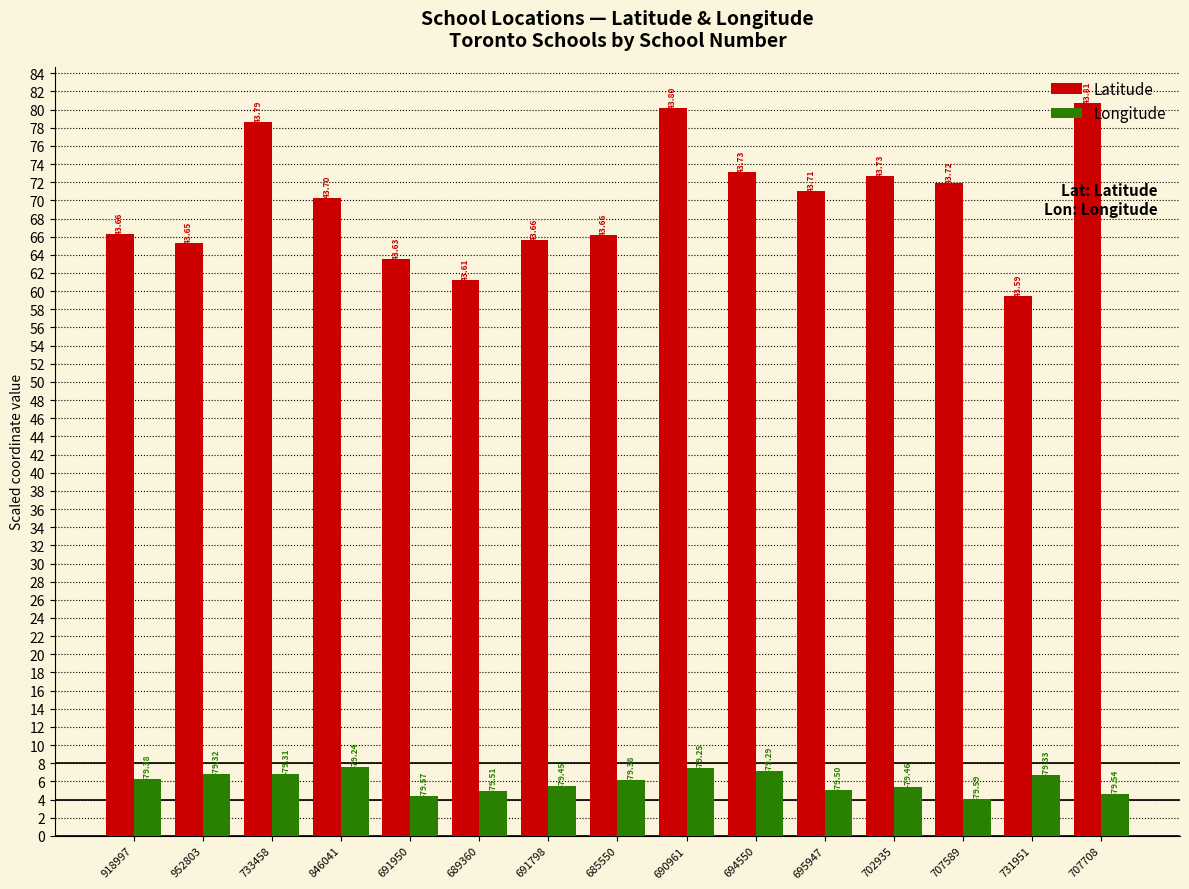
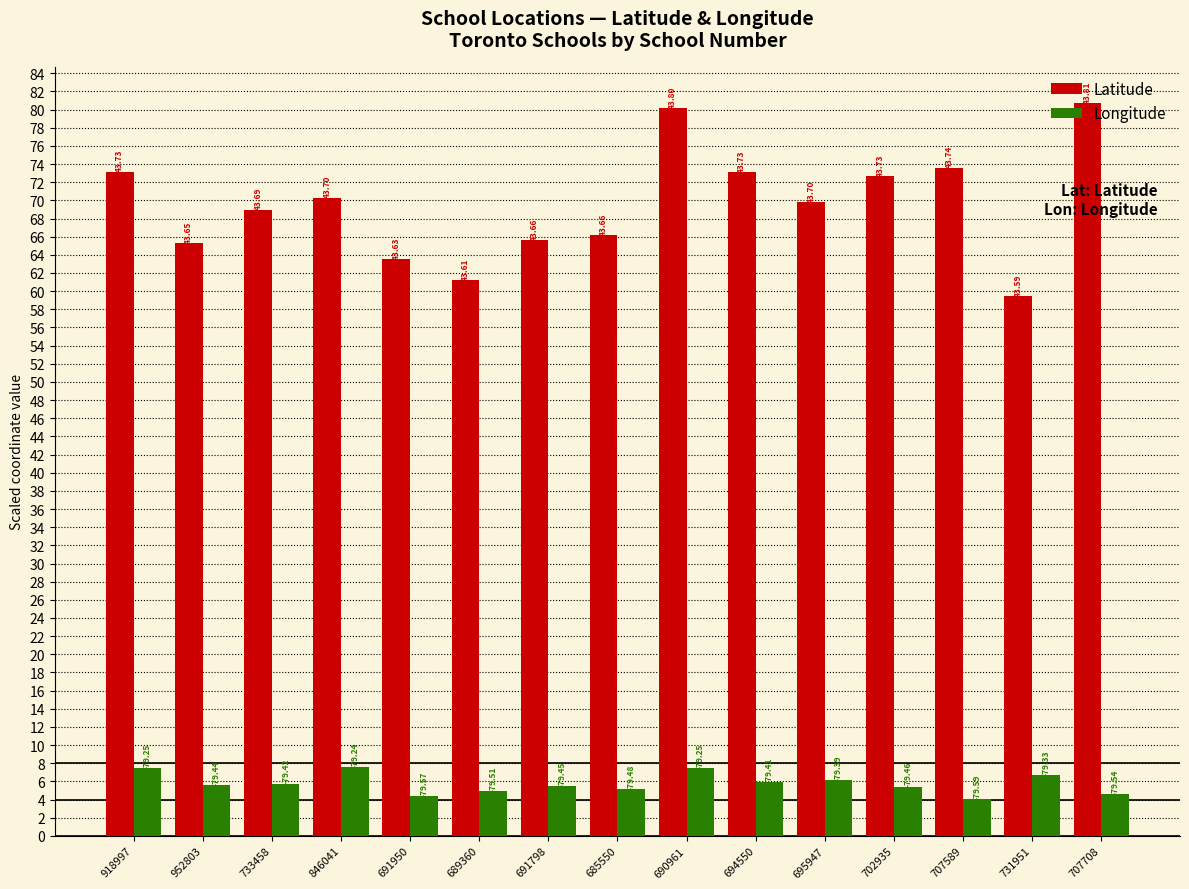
  {
    "Latitude": {
-     "918997": 43.66,
-     "733458": 43.79,
-     "695947": 43.71,
-     "707589": 43.72
+     "918997": 43.73,
+     "733458": 43.69,
+     "695947": 43.70,
+     "707589": 43.74
    },
    "Longitude": {
-     "918997": -79.38,
-     "952803": -79.32,
-     "733458": -79.31,
-     "685550": -79.38,
-     "694550": -79.29,
-     "695947": -79.50
+     "918997": -79.25,
+     "952803": -79.44,
+     "733458": -79.42,
+     "685550": -79.48,
+     "694550": -79.41,
+     "695947": -79.39
    }
  }
